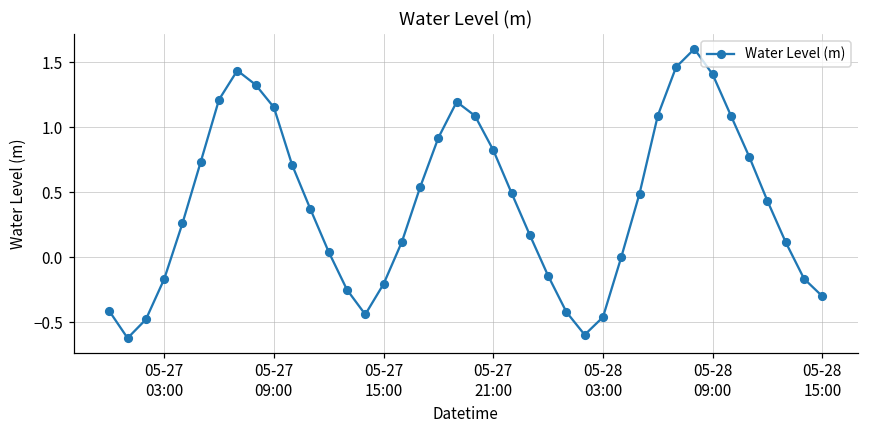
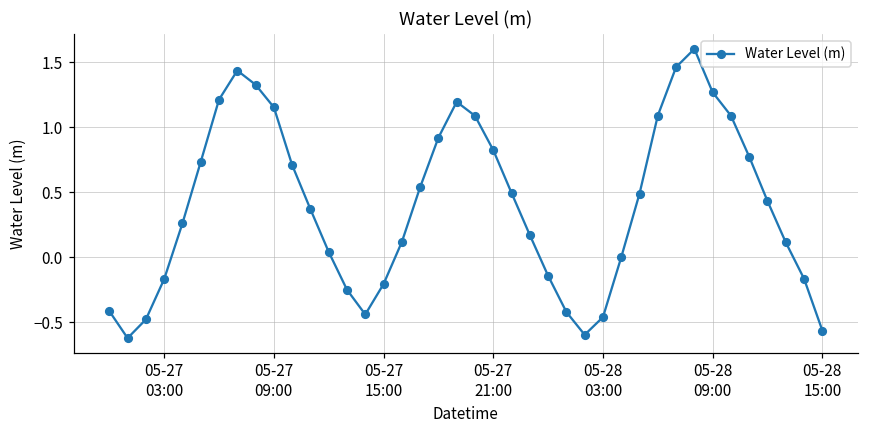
  {
    "05-27 03:00": -0.17,
    "05-27 09:00": 1.15,
    "05-27 15:00": -0.20,
    "05-27 21:00": 0.82,
    "05-28 03:00": -0.46,
-   "05-28 09:00": 1.41,
-   "05-28 15:00": -0.30
+   "05-28 09:00": 1.27,
+   "05-28 15:00": -0.56
  }
